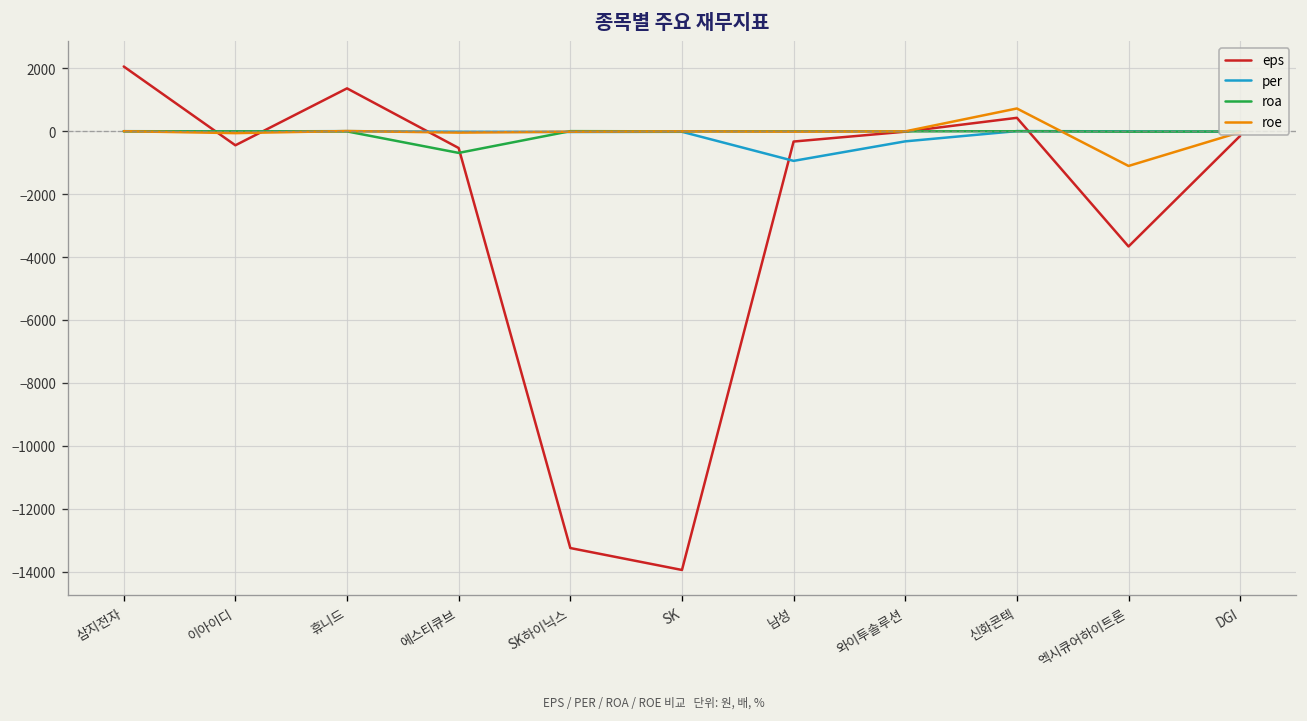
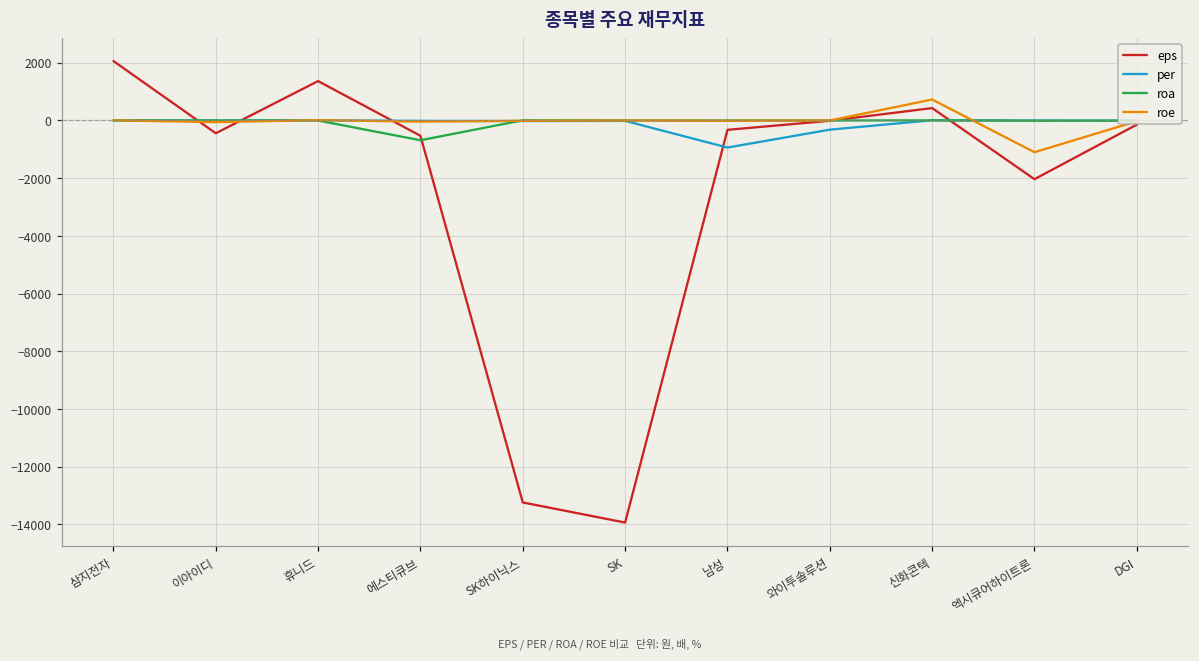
  {
    "eps": {
      "삼지전자": 2100,
      "이아이디": -400,
      "휴니드": 1400,
      "에스티큐브": -500,
      "SK하이닉스": -13200,
      "SK": -13900,
      "남성": -300,
      "신화콘텍": 400,
-     "엑시큐어하이트론": -3700,
+     "엑시큐어하이트론": -2000,
      "DGI": -100
    },
    "per": {
      "남성": -900,
      "와이투솔루션": -300
    },
    "roa": {
      "에스티큐브": -700
    },
    "roe": {
      "신화콘텍": 700,
      "엑시큐어하이트론": -1100
    }
  }
